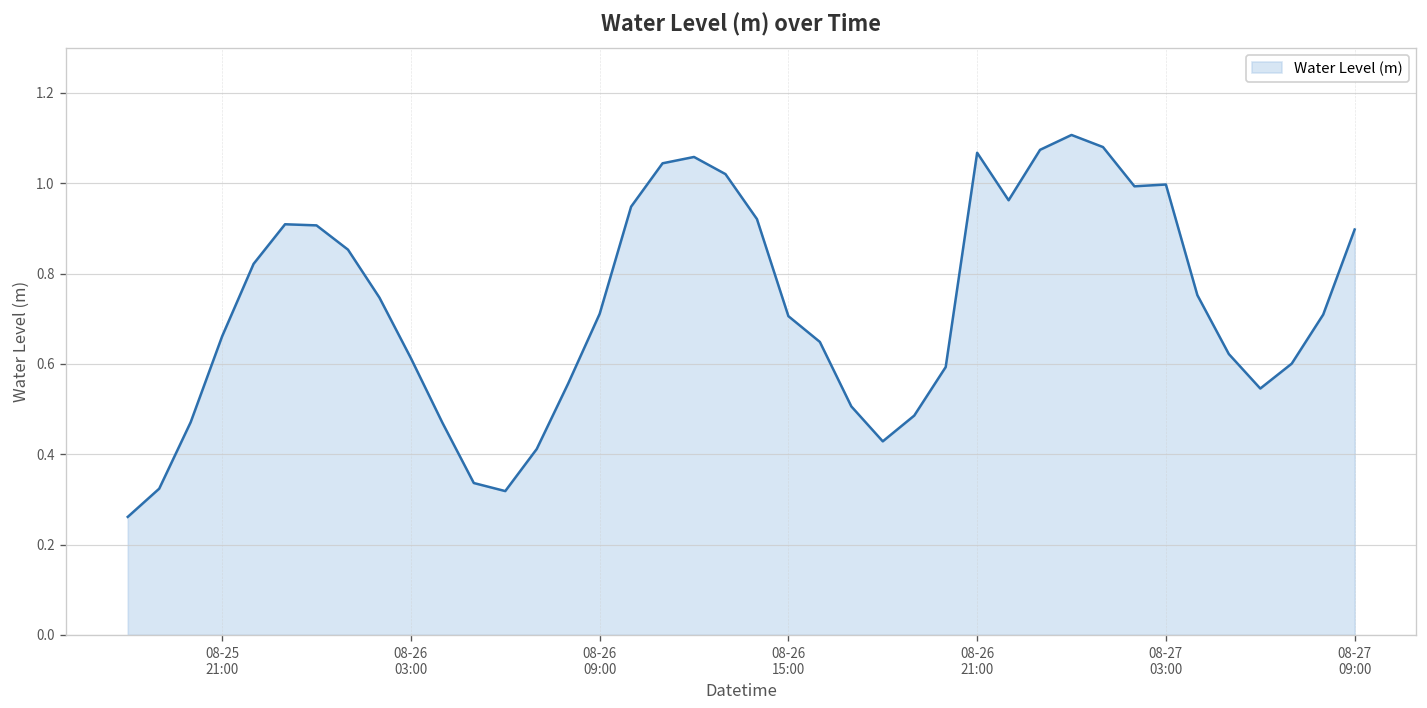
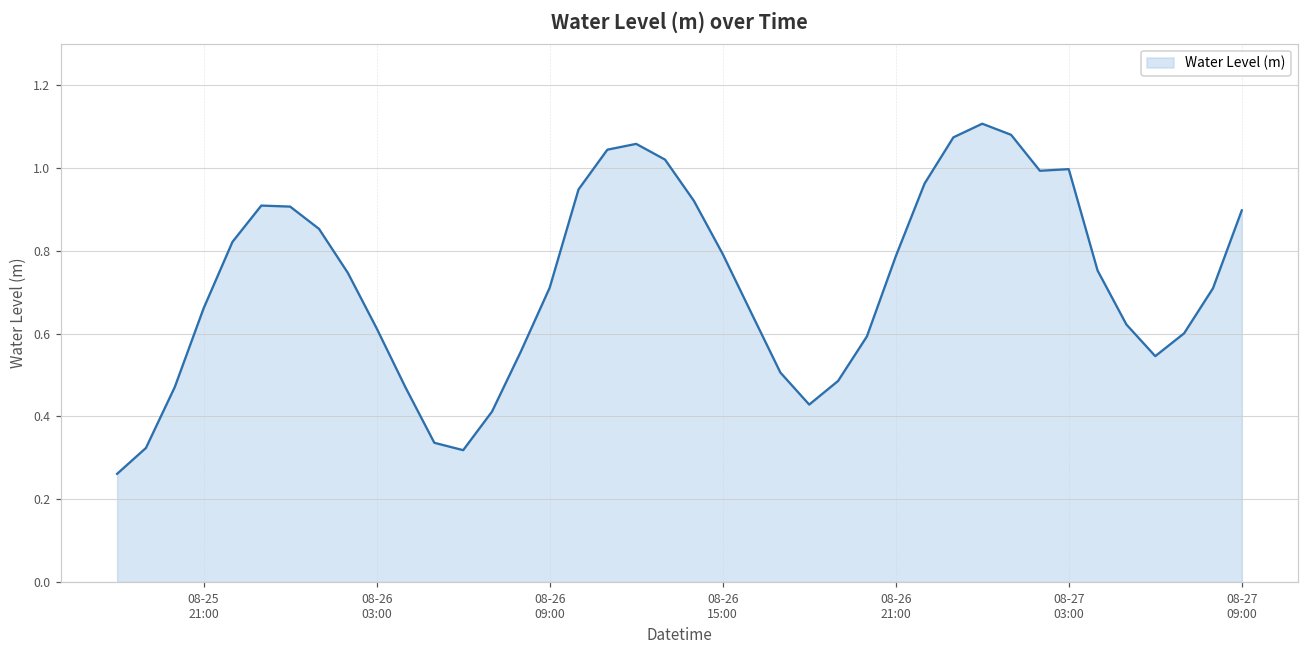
  {
    "08-25 21:00": 0.66,
    "08-26 03:00": 0.61,
    "08-26 09:00": 0.71,
-   "08-26 15:00": 0.71,
-   "08-26 21:00": 1.07,
+   "08-26 15:00": 0.79,
+   "08-26 21:00": 0.79,
    "08-27 03:00": 1.00,
    "08-27 09:00": 0.90
  }
